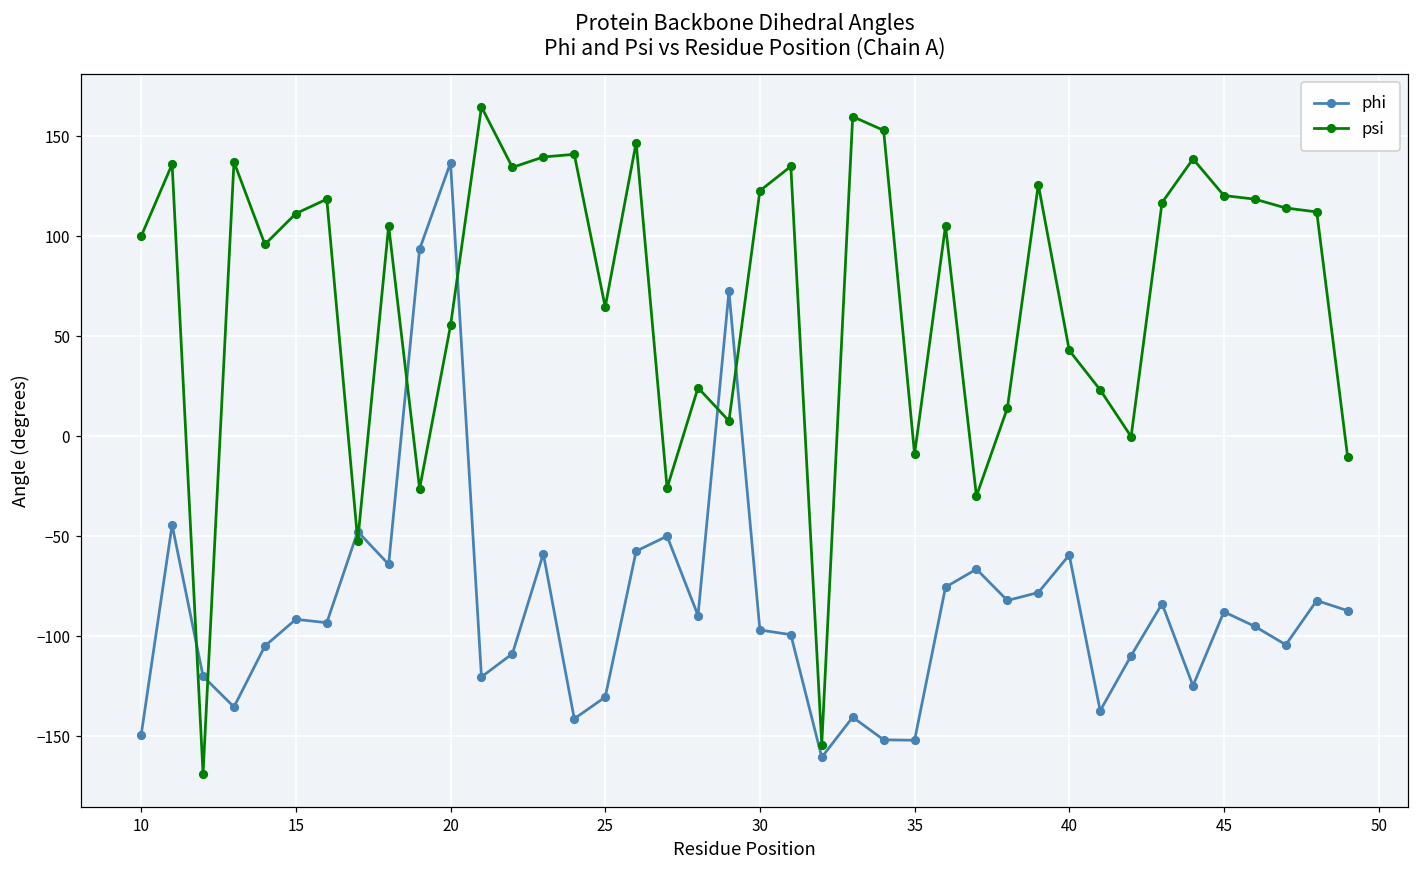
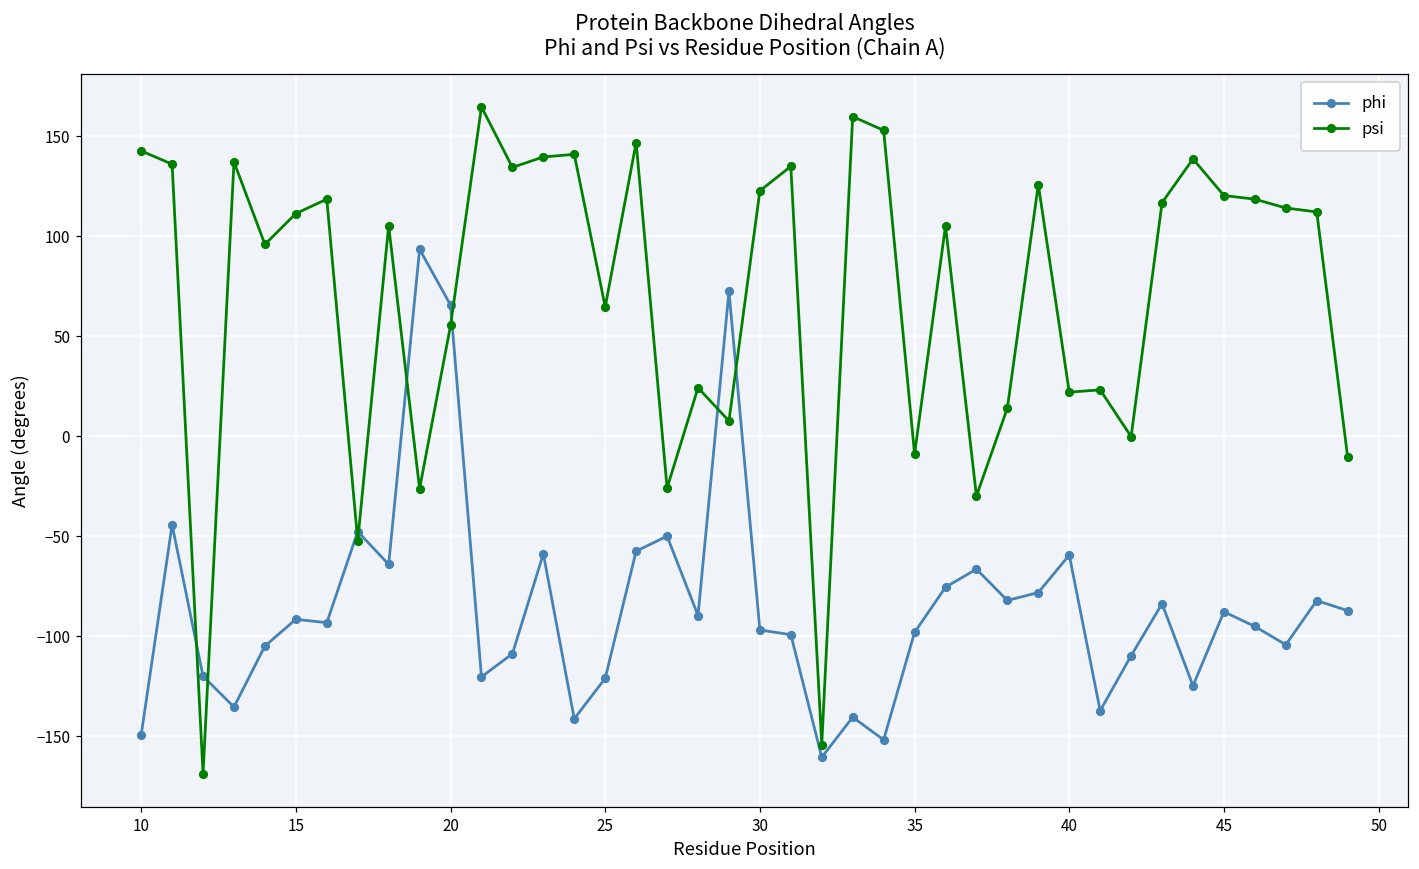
  {
    "phi": {
      "10": -149,
      "15": -92,
-     "20": 137,
-     "25": -130,
+     "20": 66,
+     "25": -121,
      "30": -97,
-     "35": -152,
+     "35": -98,
      "40": -59,
      "45": -88
    },
    "psi": {
-     "10": 100,
+     "10": 143,
      "15": 111,
      "20": 55,
      "25": 65,
      "30": 123,
      "35": -9,
-     "40": 43,
+     "40": 22,
      "45": 120
    }
  }
